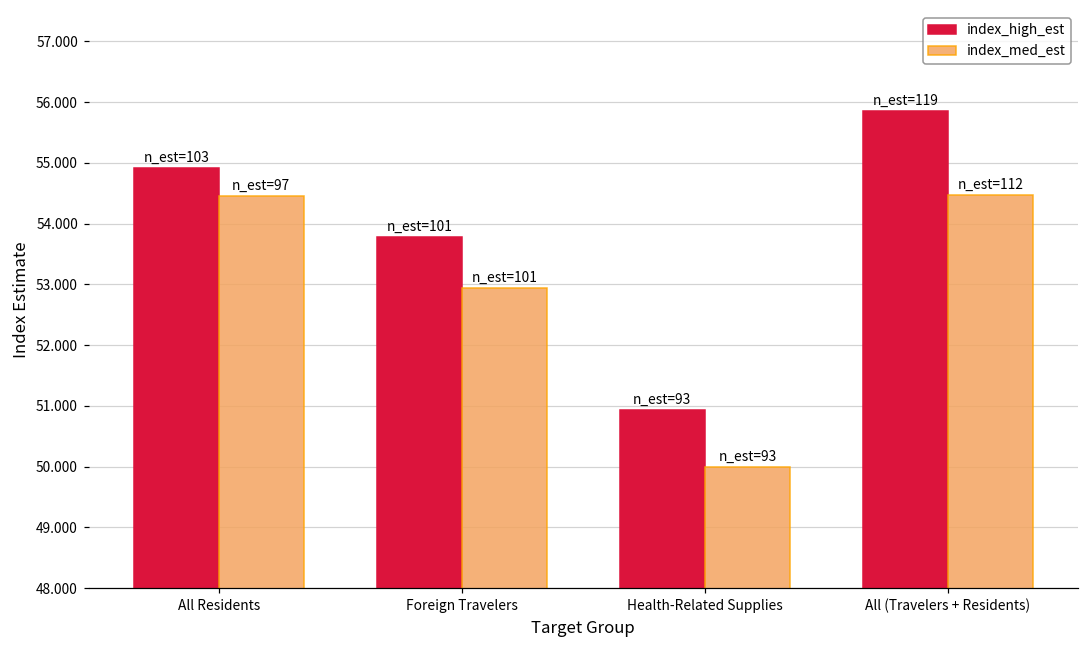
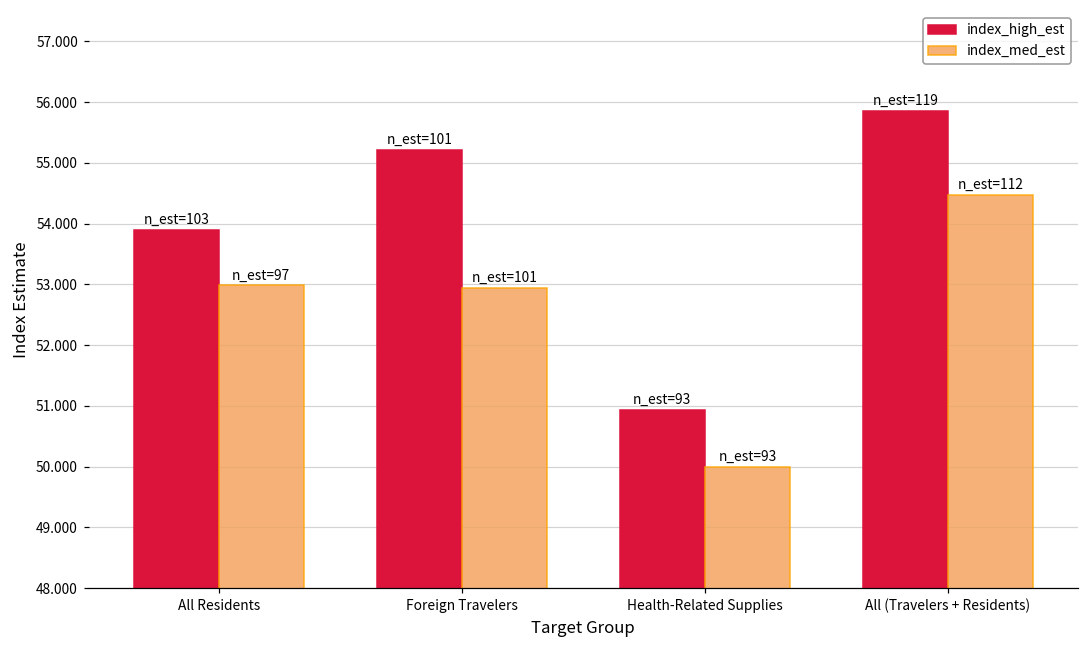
  {
    "index_high_est": {
-     "All Residents": 54.9,
-     "Foreign Travelers": 53.8
+     "All Residents": 53.9,
+     "Foreign Travelers": 55.2
    },
    "index_med_est": {
-     "All Residents": 54.5
+     "All Residents": 53.0
    }
  }
